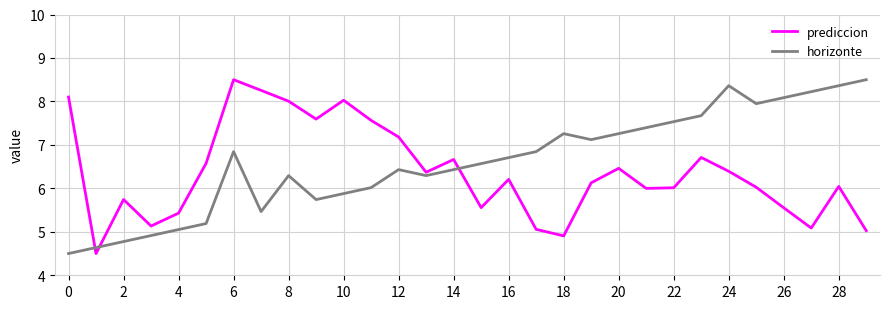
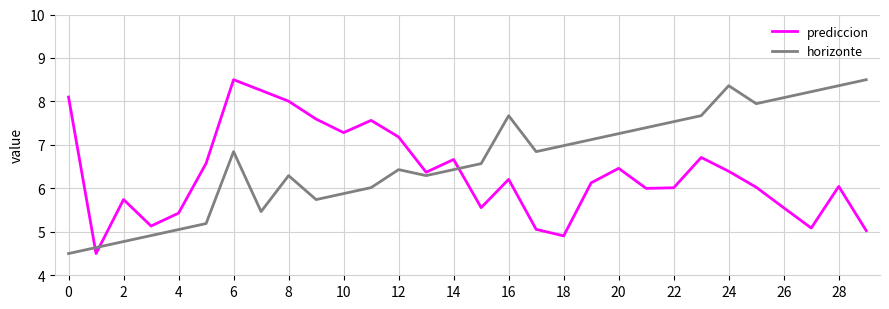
  {
    "prediccion": {
      "0": 8.1,
      "2": 5.7,
      "4": 5.4,
      "6": 8.5,
      "8": 8.0,
-     "10": 8.0,
+     "10": 7.3,
      "12": 7.2,
      "14": 6.7,
      "16": 6.2,
      "18": 4.9,
      "20": 6.5,
      "22": 6.0,
      "24": 6.4,
      "26": 5.6,
      "28": 6.0
    },
    "horizonte": {
      "0": 4.5,
      "2": 4.8,
      "4": 5.1,
      "6": 6.8,
      "8": 6.3,
      "10": 5.9,
      "12": 6.4,
      "14": 6.4,
-     "16": 6.7,
-     "18": 7.3,
+     "16": 7.7,
+     "18": 7.0,
      "20": 7.3,
      "22": 7.5,
      "24": 8.4,
      "26": 8.1,
      "28": 8.4
    }
  }
